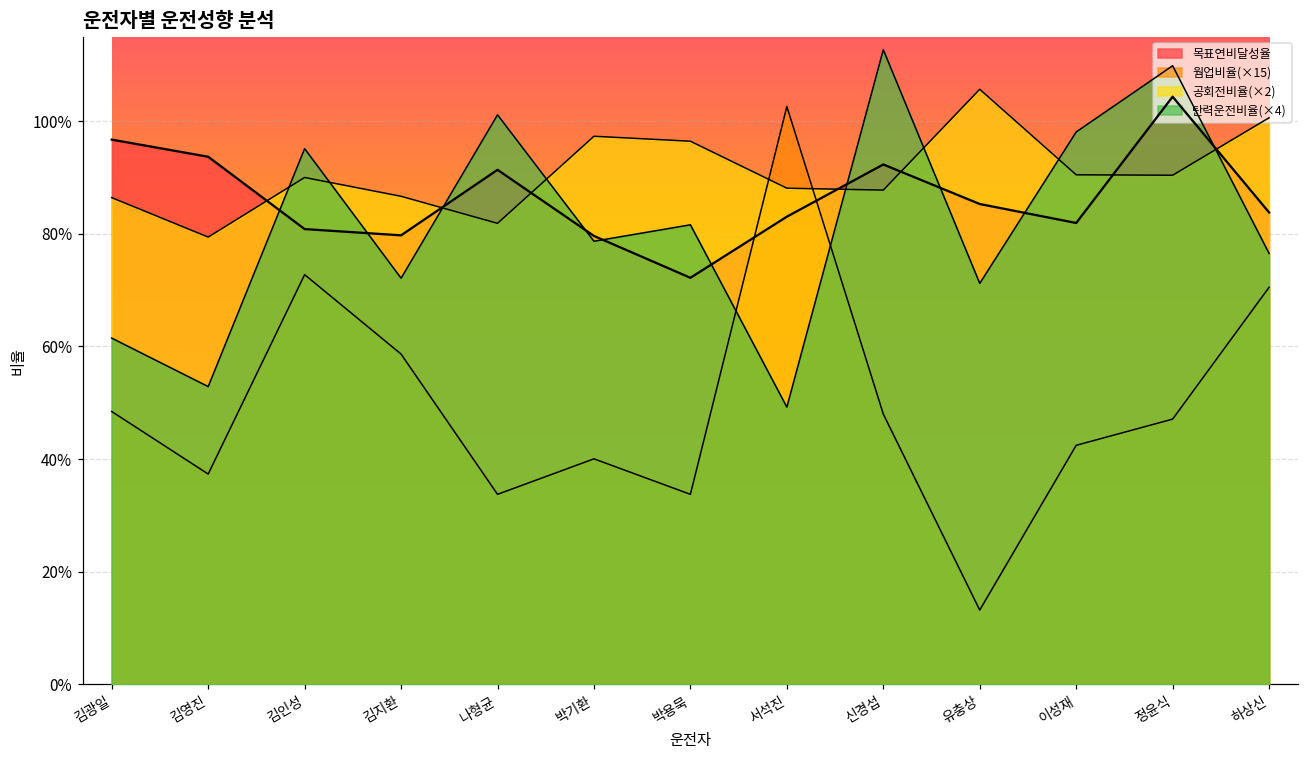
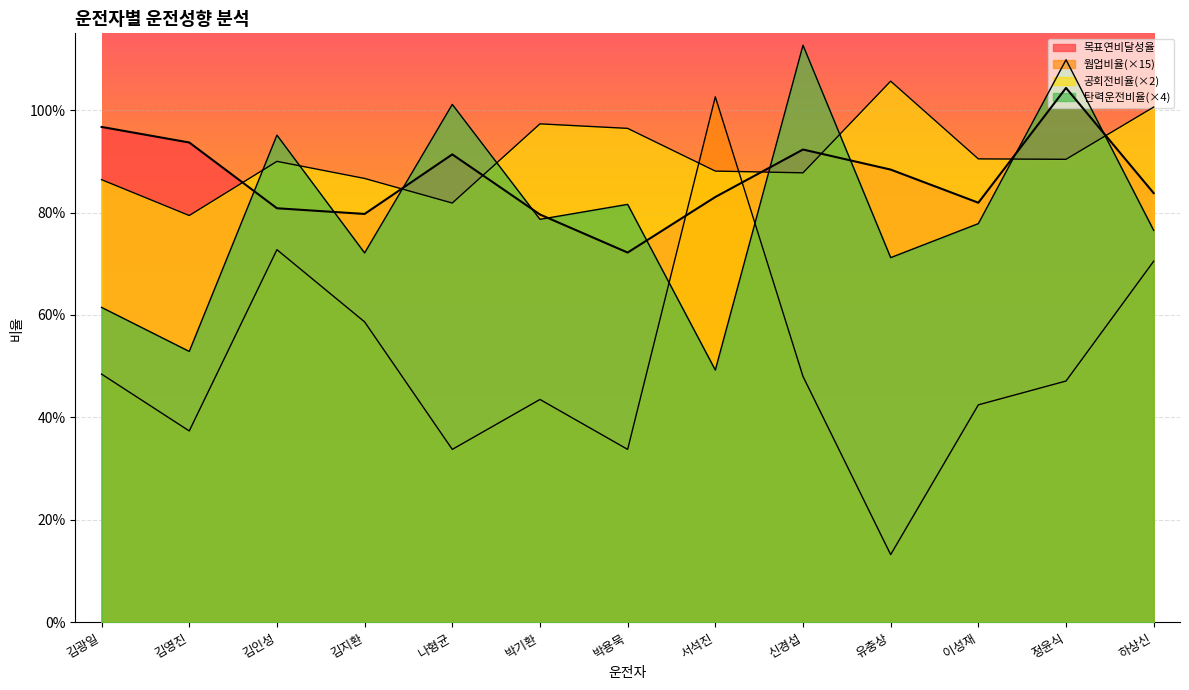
  {
    "목표연비달성율": {
      "김광일": "97%",
      "김영진": "94%",
      "김인성": "81%",
      "김지환": "80%",
      "나형균": "91%",
      "박기환": "80%",
      "박용묵": "72%",
      "서석진": "83%",
      "신경섭": "92%",
-     "유충상": "85%",
+     "유충상": "88%",
      "이성재": "82%",
      "하상신": "84%"
    },
    "웜업비율(×15)": {
      "김광일": "48%",
      "김영진": "37%",
      "김인성": "73%",
      "김지환": "59%",
      "나형균": "34%",
-     "박기환": "40%",
+     "박기환": "44%",
      "박용묵": "34%",
      "서석진": "103%",
      "신경섭": "48%",
      "유충상": "13%",
      "이성재": "42%",
      "정윤식": "47%",
      "하상신": "71%"
    },
    "공회전비율(×2)": {
      "김광일": "86%",
      "김영진": "79%",
      "김인성": "90%",
      "김지환": "87%",
      "나형균": "82%",
      "박기환": "97%",
      "박용묵": "96%",
      "서석진": "88%",
      "신경섭": "88%",
      "유충상": "106%",
      "이성재": "90%",
      "정윤식": "90%"
    },
    "탄력운전비율(×4)": {
      "김광일": "61%",
      "김영진": "53%",
      "김인성": "95%",
      "김지환": "72%",
      "나형균": "101%",
      "박기환": "79%",
      "박용묵": "82%",
      "서석진": "49%",
      "신경섭": "113%",
      "유충상": "71%",
-     "이성재": "98%",
+     "이성재": "78%",
      "하상신": "77%"
    }
  }
